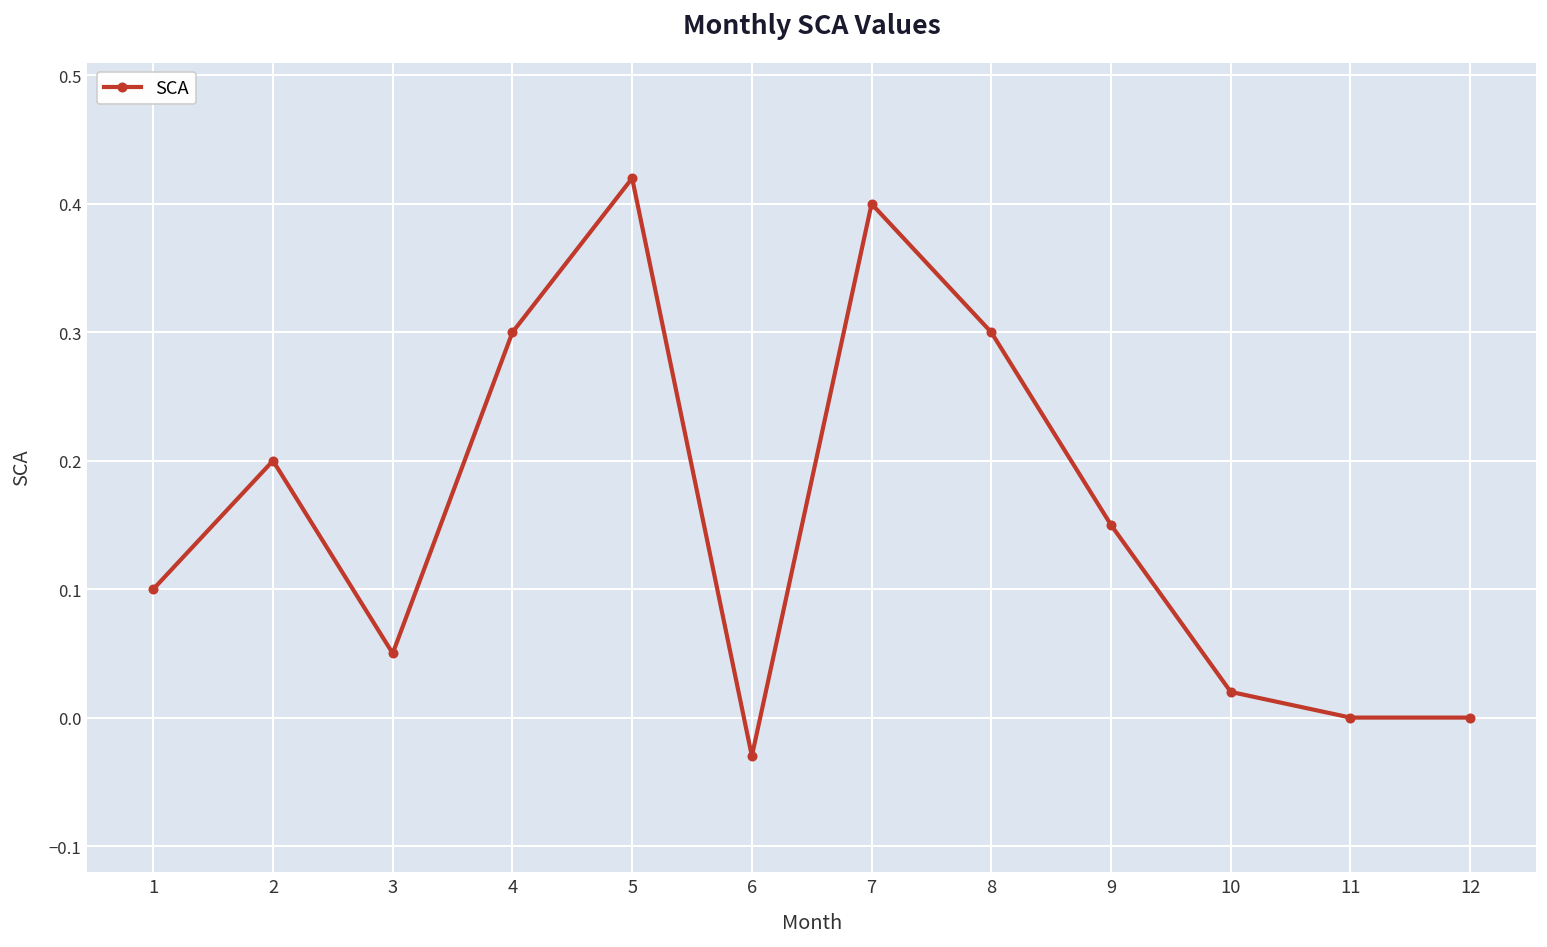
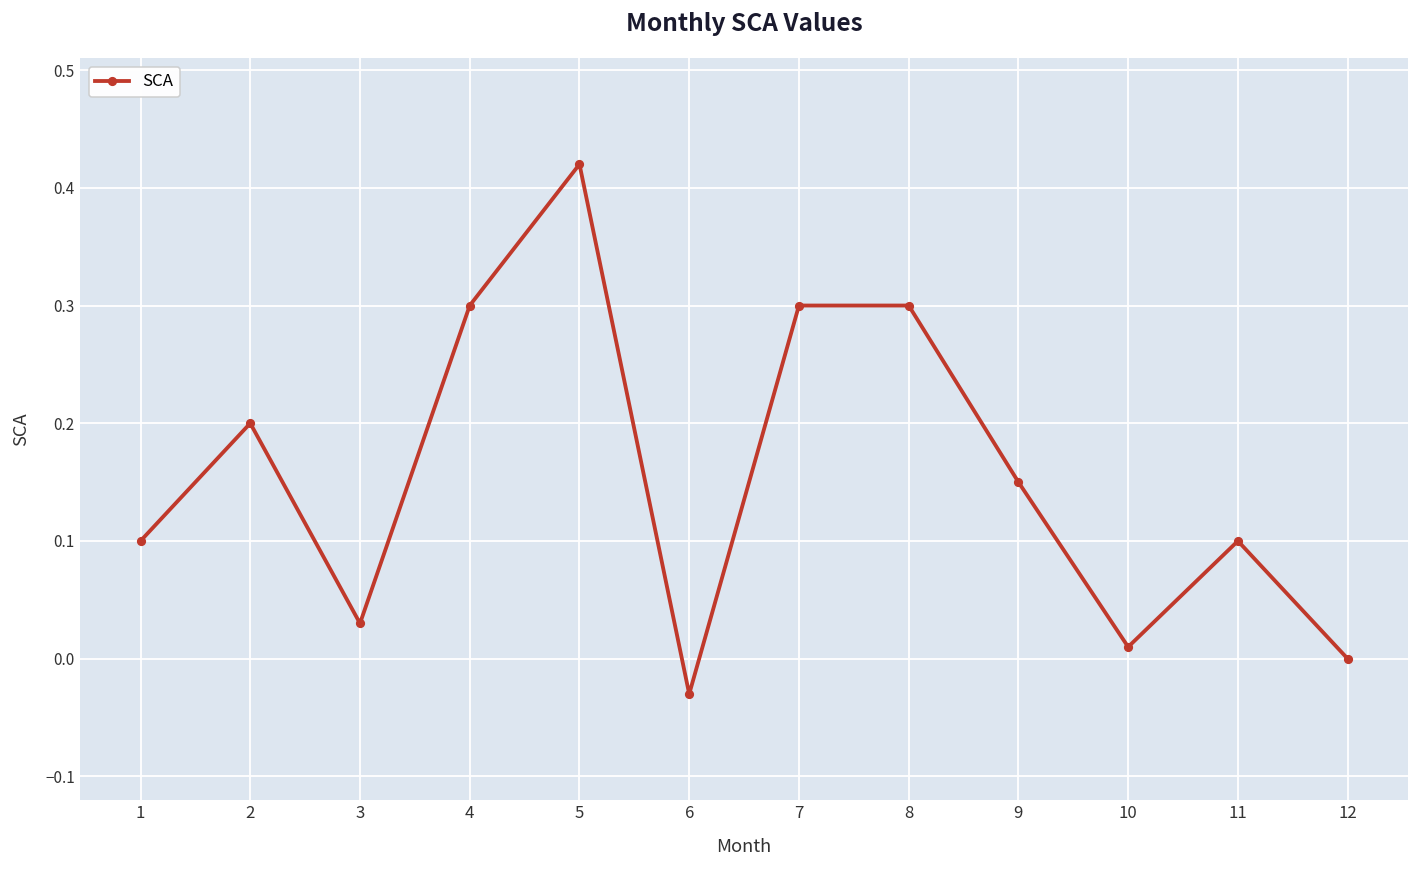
  {
    "1": 0.10,
    "2": 0.20,
-   "3": 0.05,
+   "3": 0.03,
    "4": 0.30,
    "5": 0.42,
    "6": -0.03,
-   "7": 0.4,
+   "7": 0.3,
    "8": 0.30,
    "9": 0.15,
-   "10": 0.02,
-   "11": 0.0,
+   "10": 0.01,
+   "11": 0.1,
    "12": 0.00
  }
